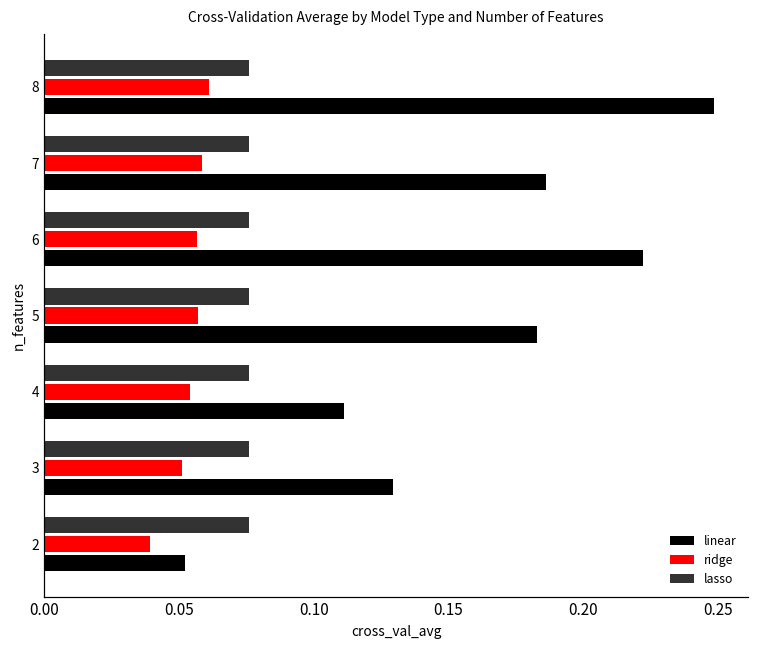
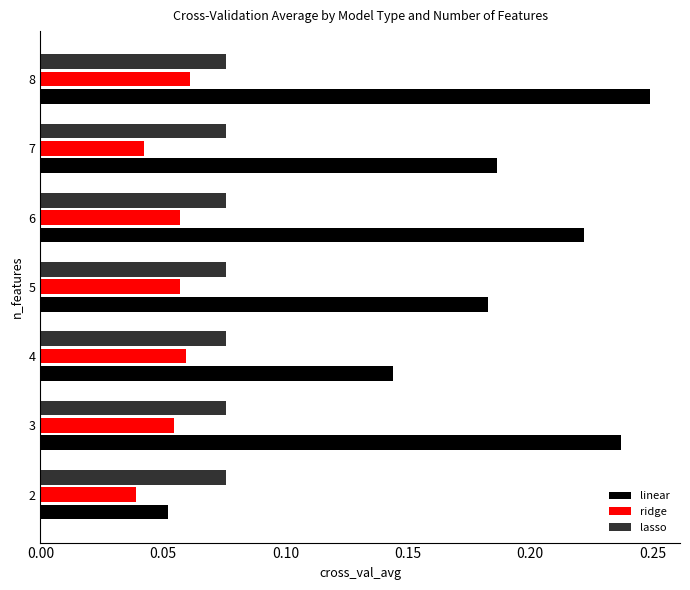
  {
    "linear": {
      "8": 0.249,
      "7": 0.186,
      "6": 0.222,
      "5": 0.183,
-     "4": 0.111,
-     "3": 0.129,
+     "4": 0.144,
+     "3": 0.237,
      "2": 0.052
    },
    "ridge": {
      "8": 0.061,
-     "7": 0.058,
+     "7": 0.042,
      "6": 0.057,
      "5": 0.057,
-     "4": 0.054,
-     "3": 0.051,
+     "4": 0.059,
+     "3": 0.054,
      "2": 0.039
    },
    "lasso": {
      "8": 0.076,
      "7": 0.076,
      "6": 0.076,
      "5": 0.076,
      "4": 0.076,
      "3": 0.076,
      "2": 0.076
    }
  }
